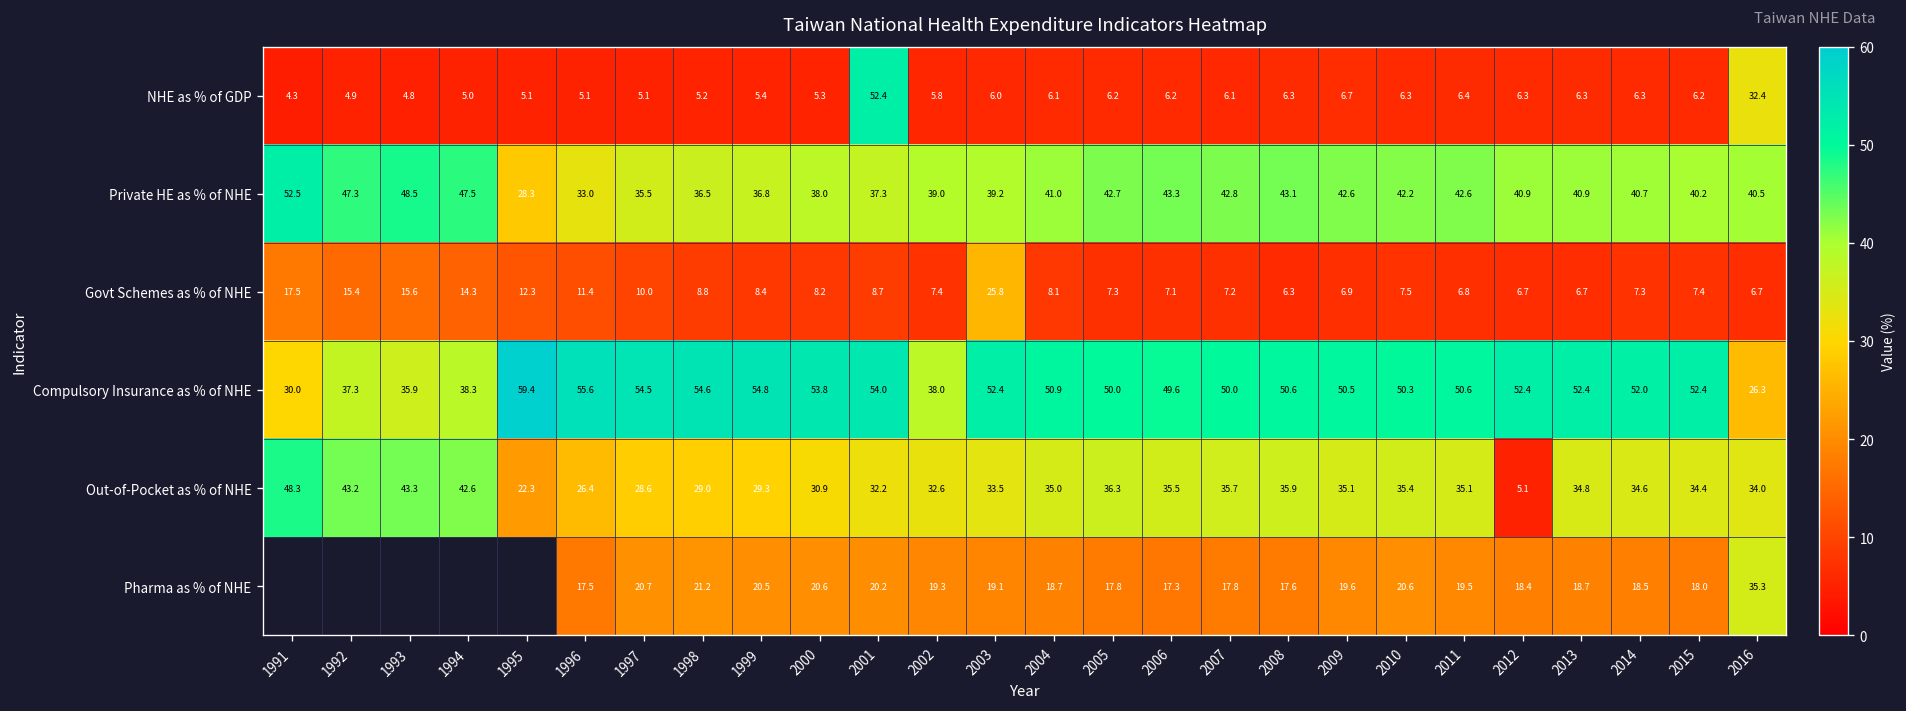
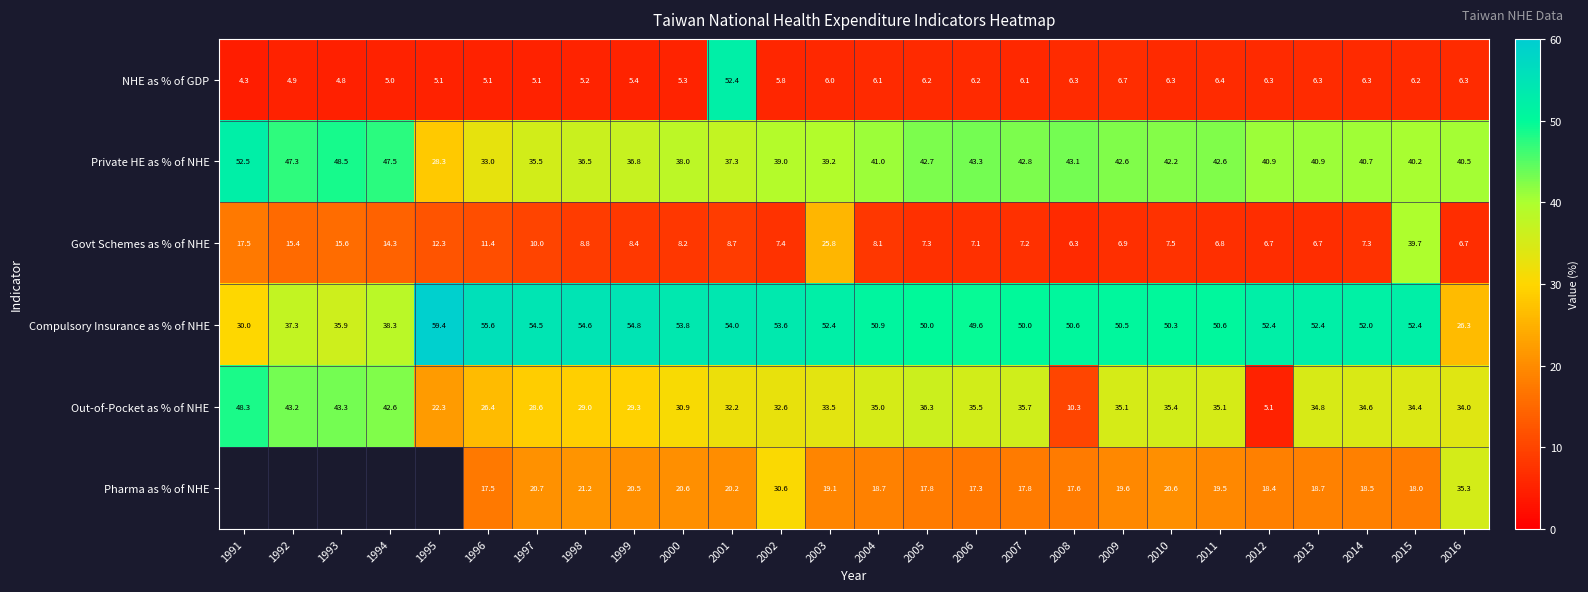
  {
    "NHE as % of GDP": {
      "1991": 4.3,
      "1992": 4.9,
      "1993": 4.8,
      "1994": 5.0,
      "1995": 5.1,
      "1996": 5.1,
      "1997": 5.1,
      "1998": 5.2,
      "1999": 5.4,
      "2000": 5.3,
      "2001": 52.4,
      "2002": 5.8,
      "2003": 6.0,
      "2004": 6.1,
      "2005": 6.2,
      "2006": 6.2,
      "2007": 6.1,
      "2008": 6.3,
      "2009": 6.7,
      "2010": 6.3,
      "2011": 6.4,
      "2012": 6.3,
      "2013": 6.3,
      "2014": 6.3,
      "2015": 6.2,
-     "2016": 32.4
+     "2016": 6.3
    },
    "Private HE as % of NHE": {
      "1991": 52.5,
      "1992": 47.3,
      "1993": 48.5,
      "1994": 47.5,
      "1995": 28.3,
      "1996": 33.0,
      "1997": 35.5,
      "1998": 36.5,
      "1999": 36.8,
      "2000": 38.0,
      "2001": 37.3,
      "2002": 39.0,
      "2003": 39.2,
      "2004": 41.0,
      "2005": 42.7,
      "2006": 43.3,
      "2007": 42.8,
      "2008": 43.1,
      "2009": 42.6,
      "2010": 42.2,
      "2011": 42.6,
      "2012": 40.9,
      "2013": 40.9,
      "2014": 40.7,
      "2015": 40.2,
      "2016": 40.5
    },
    "Govt Schemes as % of NHE": {
      "1991": 17.5,
      "1992": 15.4,
      "1993": 15.6,
      "1994": 14.3,
      "1995": 12.3,
      "1996": 11.4,
      "1997": 10.0,
      "1998": 8.8,
      "1999": 8.4,
      "2000": 8.2,
      "2001": 8.7,
      "2002": 7.4,
      "2003": 25.8,
      "2004": 8.1,
      "2005": 7.3,
      "2006": 7.1,
      "2007": 7.2,
      "2008": 6.3,
      "2009": 6.9,
      "2010": 7.5,
      "2011": 6.8,
      "2012": 6.7,
      "2013": 6.7,
      "2014": 7.3,
-     "2015": 7.4,
+     "2015": 39.7,
      "2016": 6.7
    },
    "Compulsory Insurance as % of NHE": {
      "1991": 30.0,
      "1992": 37.3,
      "1993": 35.9,
      "1994": 38.3,
      "1995": 59.4,
      "1996": 55.6,
      "1997": 54.5,
      "1998": 54.6,
      "1999": 54.8,
      "2000": 53.8,
      "2001": 54.0,
-     "2002": 38.0,
+     "2002": 53.6,
      "2003": 52.4,
      "2004": 50.9,
      "2005": 50.0,
      "2006": 49.6,
      "2007": 50.0,
      "2008": 50.6,
      "2009": 50.5,
      "2010": 50.3,
      "2011": 50.6,
      "2012": 52.4,
      "2013": 52.4,
      "2014": 52.0,
      "2015": 52.4,
      "2016": 26.3
    },
    "Out-of-Pocket as % of NHE": {
      "1991": 48.3,
      "1992": 43.2,
      "1993": 43.3,
      "1994": 42.6,
      "1995": 22.3,
      "1996": 26.4,
      "1997": 28.6,
      "1998": 29.0,
      "1999": 29.3,
      "2000": 30.9,
      "2001": 32.2,
      "2002": 32.6,
      "2003": 33.5,
      "2004": 35.0,
      "2005": 36.3,
      "2006": 35.5,
      "2007": 35.7,
-     "2008": 35.9,
+     "2008": 10.3,
      "2009": 35.1,
      "2010": 35.4,
      "2011": 35.1,
      "2012": 5.1,
      "2013": 34.8,
      "2014": 34.6,
      "2015": 34.4,
      "2016": 34.0
    },
    "Pharma as % of NHE": {
      "1996": 17.5,
      "1997": 20.7,
      "1998": 21.2,
      "1999": 20.5,
      "2000": 20.6,
      "2001": 20.2,
-     "2002": 19.3,
+     "2002": 30.6,
      "2003": 19.1,
      "2004": 18.7,
      "2005": 17.8,
      "2006": 17.3,
      "2007": 17.8,
      "2008": 17.6,
      "2009": 19.6,
      "2010": 20.6,
      "2011": 19.5,
      "2012": 18.4,
      "2013": 18.7,
      "2014": 18.5,
      "2015": 18.0,
      "2016": 35.3
    }
  }
